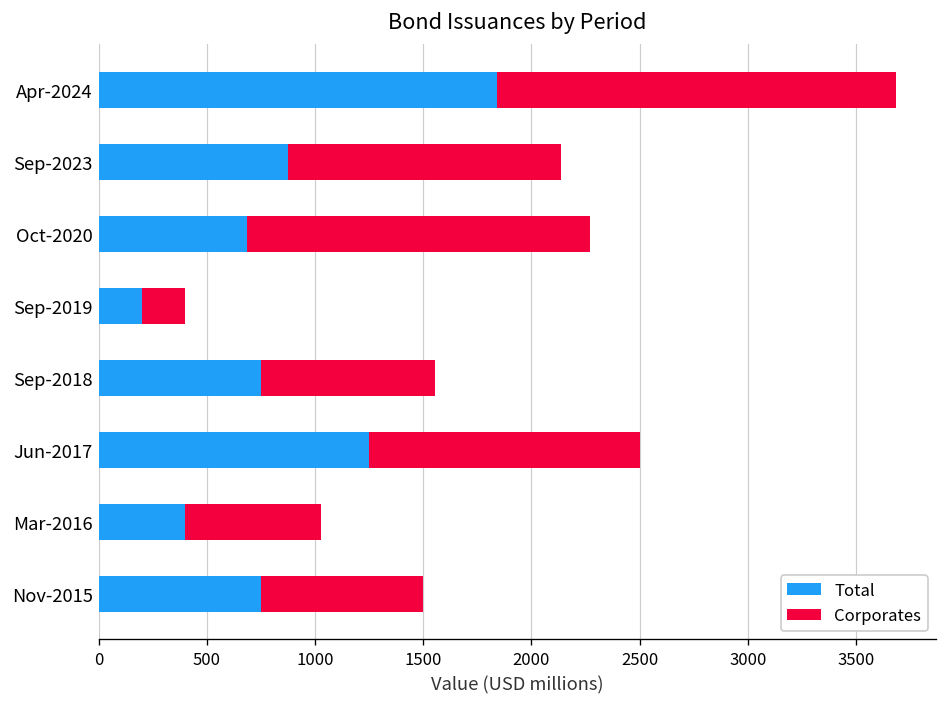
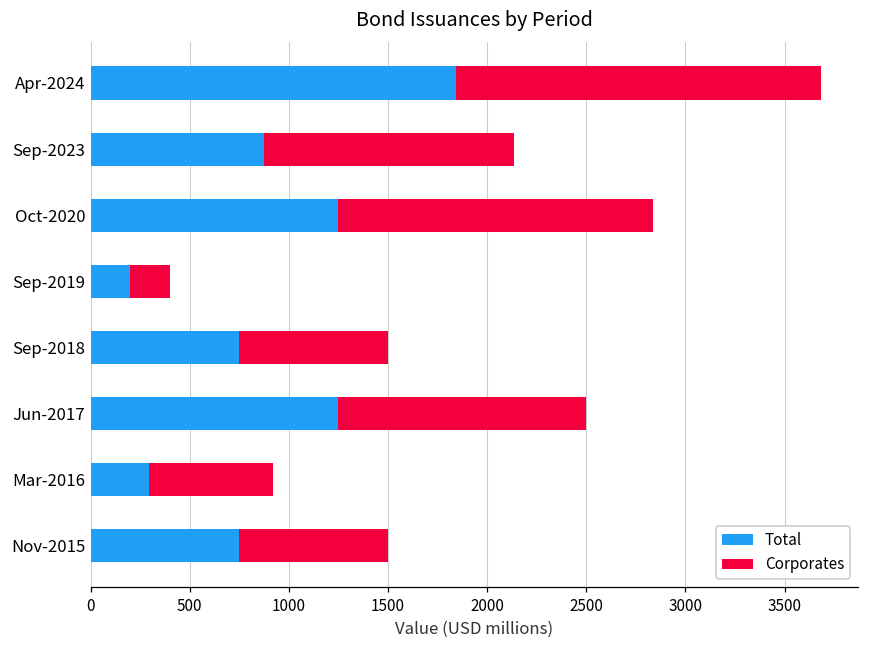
  {
    "Total": {
      "Apr-2024": 1840,
      "Sep-2023": 880,
-     "Oct-2020": 690,
+     "Oct-2020": 1250,
      "Sep-2019": 200,
      "Sep-2018": 750,
      "Jun-2017": 1250,
-     "Mar-2016": 400,
+     "Mar-2016": 300,
      "Nov-2015": 750
    },
    "Corporates": {
      "Apr-2024": 1840,
      "Sep-2023": 1260,
      "Oct-2020": 1590,
      "Sep-2019": 200,
-     "Sep-2018": 810,
+     "Sep-2018": 750,
      "Jun-2017": 1250,
      "Mar-2016": 630,
      "Nov-2015": 750
    }
  }
